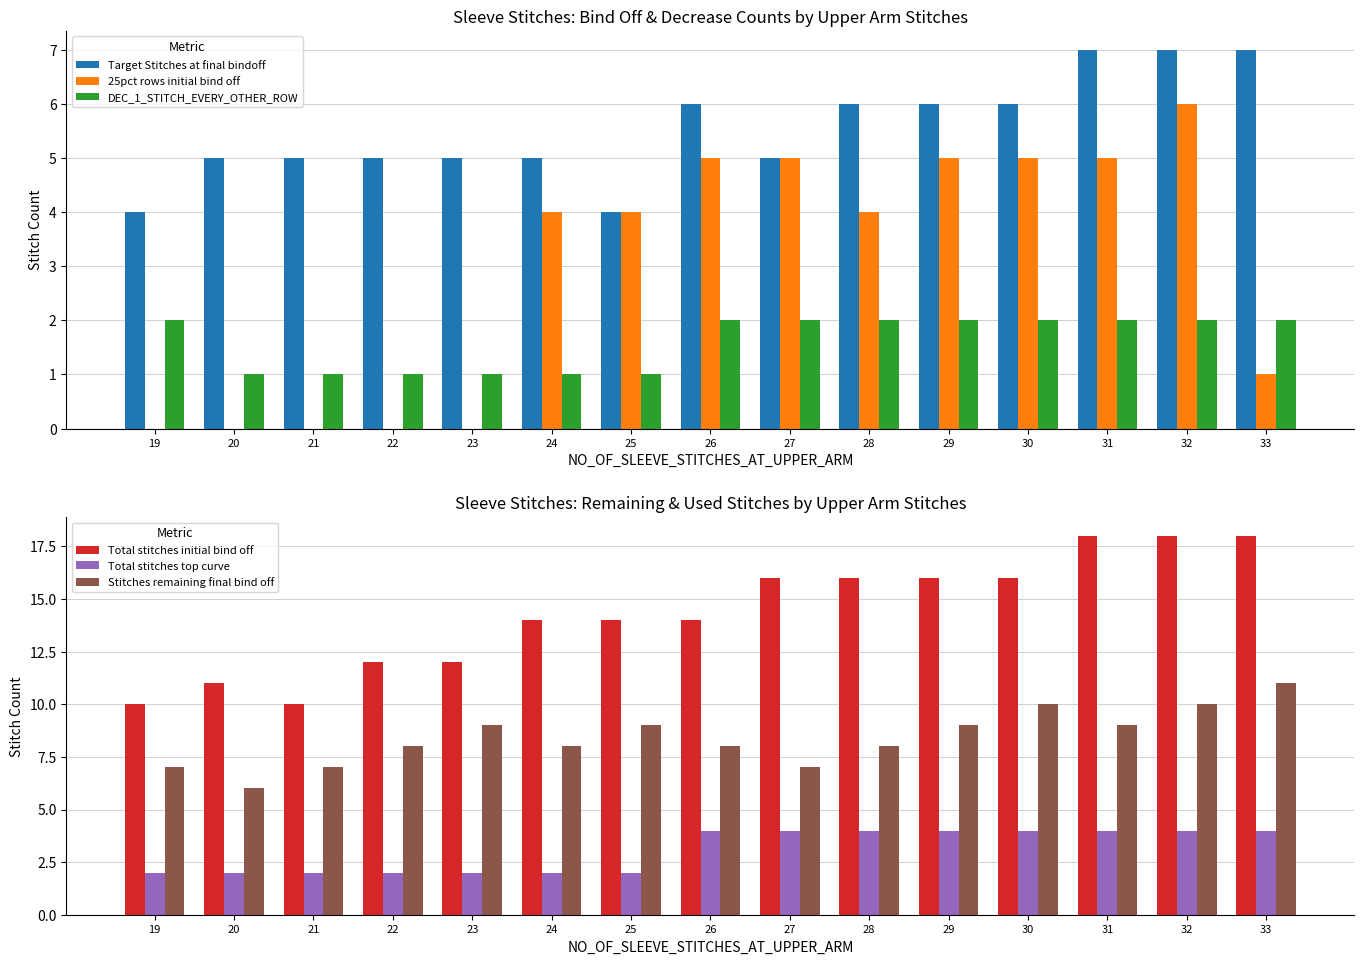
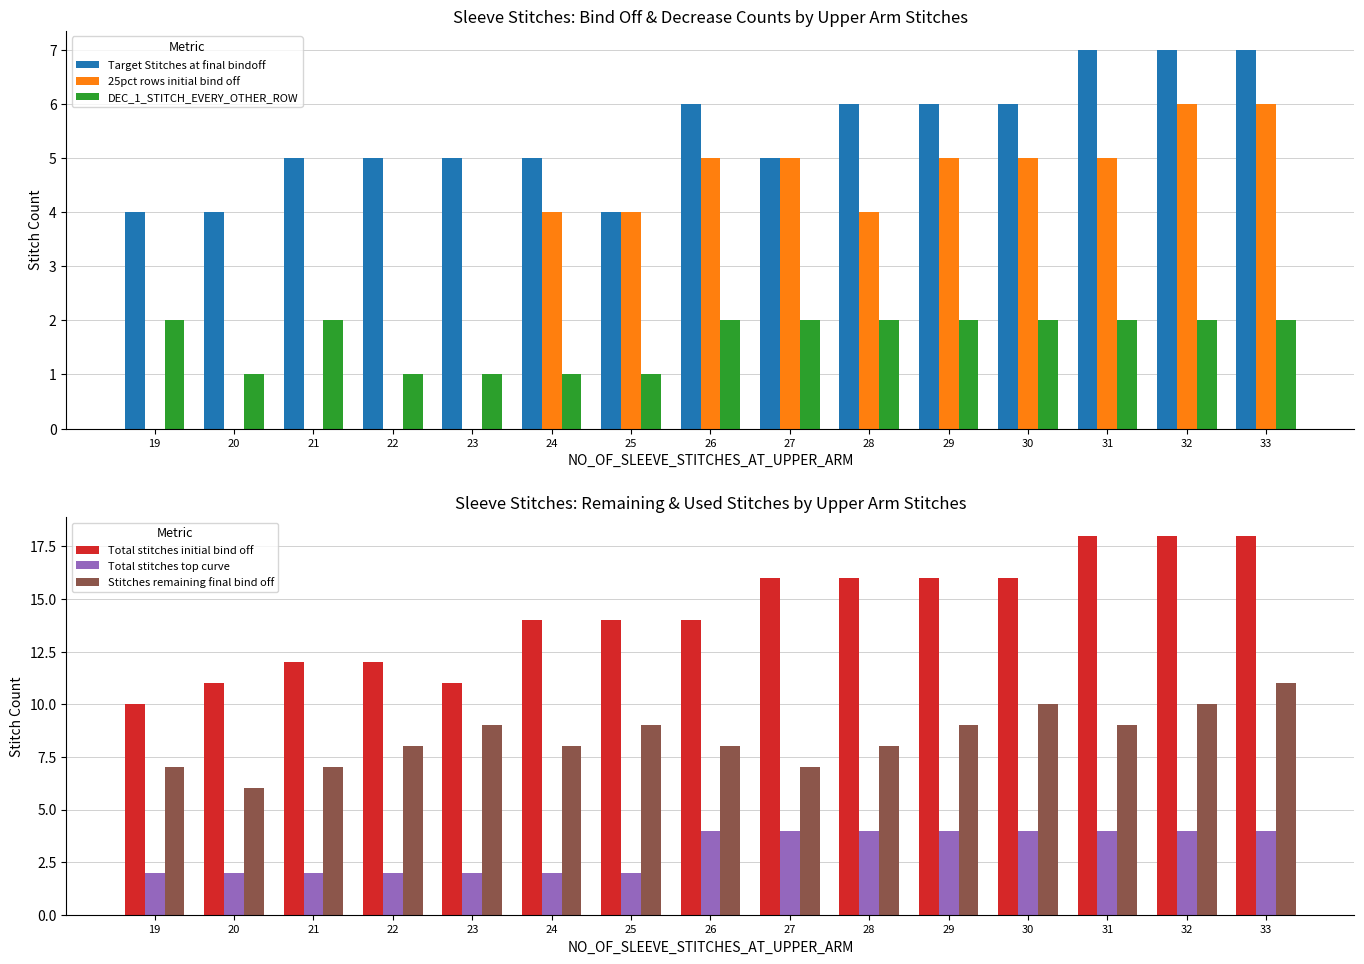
  {
    "Sleeve Stitches: Bind Off & Decrease Counts by Upper Arm Stitches": {
      "Target Stitches at final bindoff": {
        "19": 4,
-       "20": 5,
+       "20": 4,
        "21": 5,
        "22": 5,
        "23": 5,
        "24": 5,
        "25": 4,
        "26": 6,
        "27": 5,
        "28": 6,
        "29": 6,
        "30": 6,
        "31": 7,
        "32": 7,
        "33": 7
      },
      "25pct rows initial bind off": {
        "19": 0,
        "20": 0,
        "21": 0,
        "22": 0,
        "23": 0,
        "24": 4,
        "25": 4,
        "26": 5,
        "27": 5,
        "28": 4,
        "29": 5,
        "30": 5,
        "31": 5,
        "32": 6,
-       "33": 1
+       "33": 6
      },
      "DEC_1_STITCH_EVERY_OTHER_ROW": {
        "19": 2,
        "20": 1,
-       "21": 1,
+       "21": 2,
        "22": 1,
        "23": 1,
        "24": 1,
        "25": 1,
        "26": 2,
        "27": 2,
        "28": 2,
        "29": 2,
        "30": 2,
        "31": 2,
        "32": 2,
        "33": 2
      }
    },
    "Sleeve Stitches: Remaining & Used Stitches by Upper Arm Stitches": {
      "Total stitches initial bind off": {
        "19": 10,
        "20": 11,
-       "21": 10,
+       "21": 12,
        "22": 12,
-       "23": 12,
+       "23": 11,
        "24": 14,
        "25": 14,
        "26": 14,
        "27": 16,
        "28": 16,
        "29": 16,
        "30": 16,
        "31": 18,
        "32": 18,
        "33": 18
      },
      "Total stitches top curve": {
        "19": 2,
        "20": 2,
        "21": 2,
        "22": 2,
        "23": 2,
        "24": 2,
        "25": 2,
        "26": 4,
        "27": 4,
        "28": 4,
        "29": 4,
        "30": 4,
        "31": 4,
        "32": 4,
        "33": 4
      },
      "Stitches remaining final bind off": {
        "19": 7,
        "20": 6,
        "21": 7,
        "22": 8,
        "23": 9,
        "24": 8,
        "25": 9,
        "26": 8,
        "27": 7,
        "28": 8,
        "29": 9,
        "30": 10,
        "31": 9,
        "32": 10,
        "33": 11
      }
    }
  }
